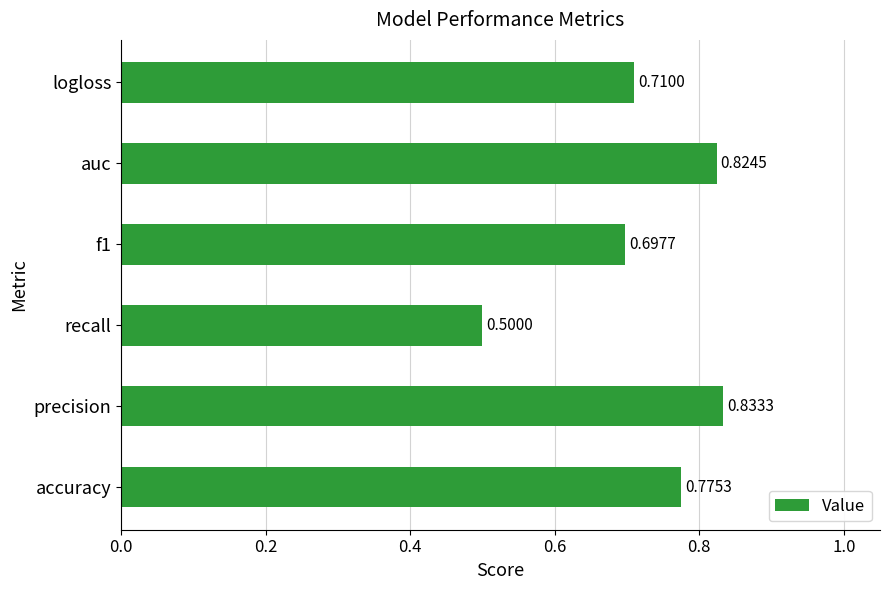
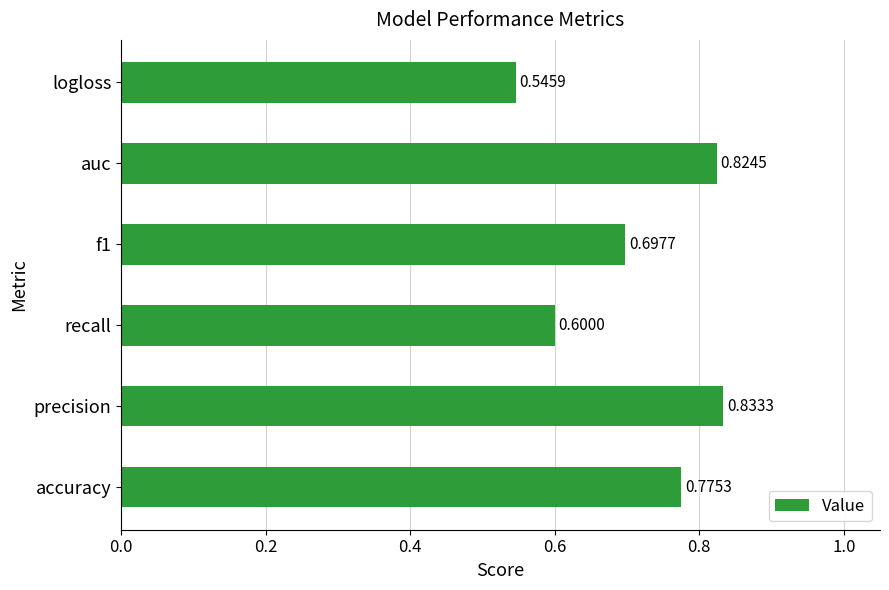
  {
-   "logloss": 0.7100,
+   "logloss": 0.5459,
    "auc": 0.8245,
    "f1": 0.6977,
-   "recall": 0.5000,
+   "recall": 0.6000,
    "precision": 0.8333,
    "accuracy": 0.7753
  }
